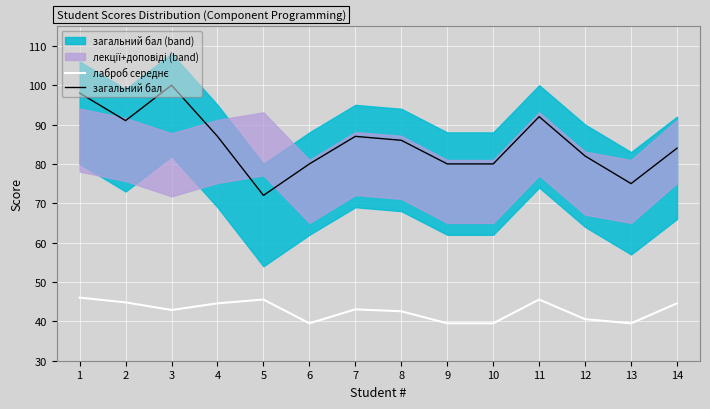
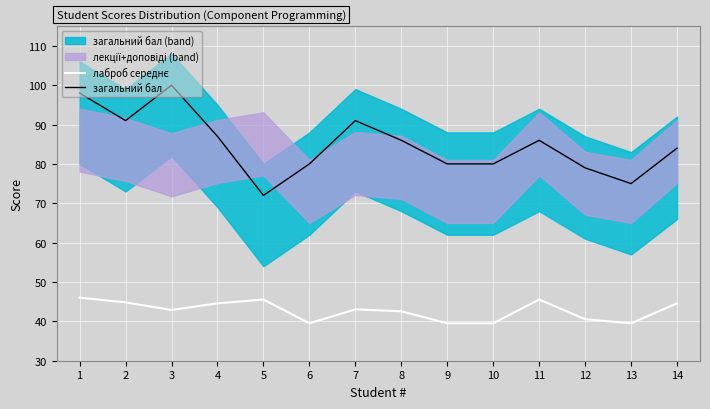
  {
    "лаброб середнє": {
      "1": 46,
      "2": 45,
      "3": 43,
      "4": 45,
      "5": 46,
      "6": 40,
      "7": 43,
      "8": 43,
      "9": 40,
      "10": 40,
      "11": 46,
      "12": 41,
      "13": 40,
      "14": 45
    },
    "загальний бал": {
      "4": 87,
      "5": 72,
      "6": 80,
-     "7": 87,
+     "7": 91,
      "8": 86,
      "9": 80,
      "10": 80,
-     "11": 92,
-     "12": 82,
+     "11": 86,
+     "12": 79,
      "13": 75,
      "14": 84
    }
  }
